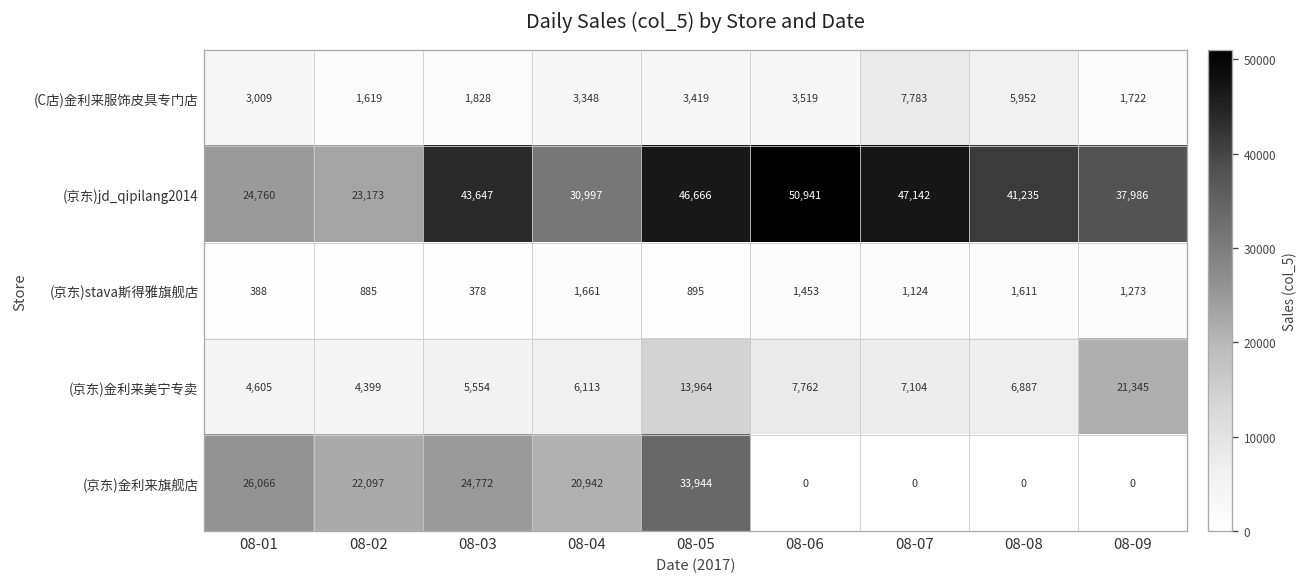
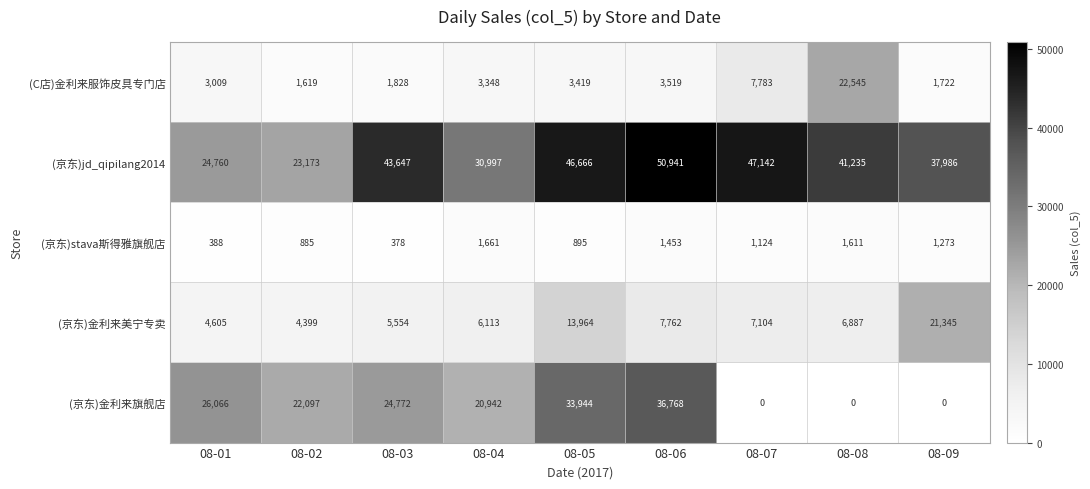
  {
    "(C店)金利来服饰皮具专门店": {
      "08-01": "3,009",
      "08-02": "1,619",
      "08-03": "1,828",
      "08-04": "3,348",
      "08-05": "3,419",
      "08-06": "3,519",
      "08-07": "7,783",
-     "08-08": "5,952",
+     "08-08": "22,545",
      "08-09": "1,722"
    },
    "(京东)jd_qipilang2014": {
      "08-01": "24,760",
      "08-02": "23,173",
      "08-03": "43,647",
      "08-04": "30,997",
      "08-05": "46,666",
      "08-06": "50,941",
      "08-07": "47,142",
      "08-08": "41,235",
      "08-09": "37,986"
    },
    "(京东)stava斯得雅旗舰店": {
      "08-01": "388",
      "08-02": "885",
      "08-03": "378",
      "08-04": "1,661",
      "08-05": "895",
      "08-06": "1,453",
      "08-07": "1,124",
      "08-08": "1,611",
      "08-09": "1,273"
    },
    "(京东)金利来美宁专卖": {
      "08-01": "4,605",
      "08-02": "4,399",
      "08-03": "5,554",
      "08-04": "6,113",
      "08-05": "13,964",
      "08-06": "7,762",
      "08-07": "7,104",
      "08-08": "6,887",
      "08-09": "21,345"
    },
    "(京东)金利来旗舰店": {
      "08-01": "26,066",
      "08-02": "22,097",
      "08-03": "24,772",
      "08-04": "20,942",
      "08-05": "33,944",
-     "08-06": "0",
+     "08-06": "36,768",
      "08-07": "0",
      "08-08": "0",
      "08-09": "0"
    }
  }
